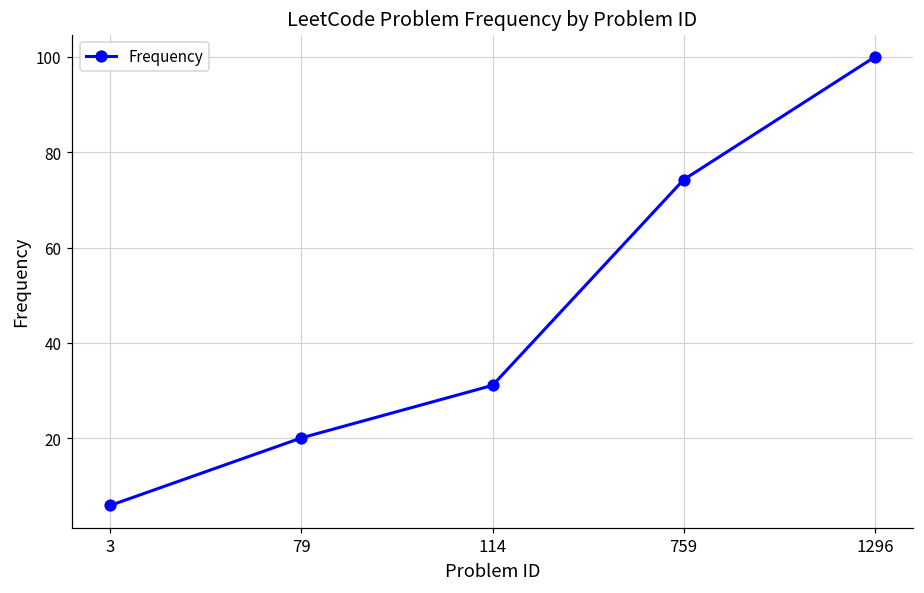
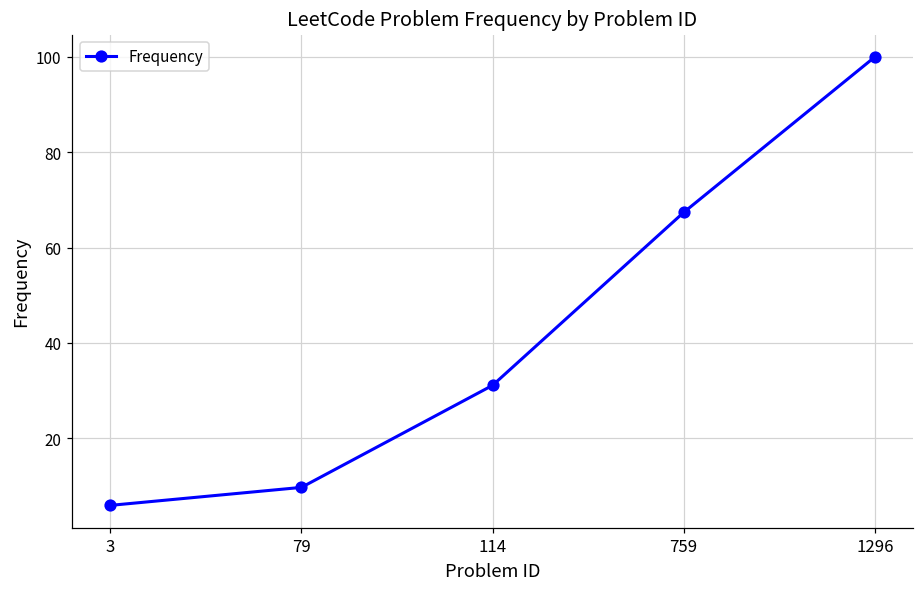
  {
    "3": 6,
-   "79": 20,
+   "79": 10,
    "114": 31,
-   "759": 74,
+   "759": 67,
    "1296": 100
  }
